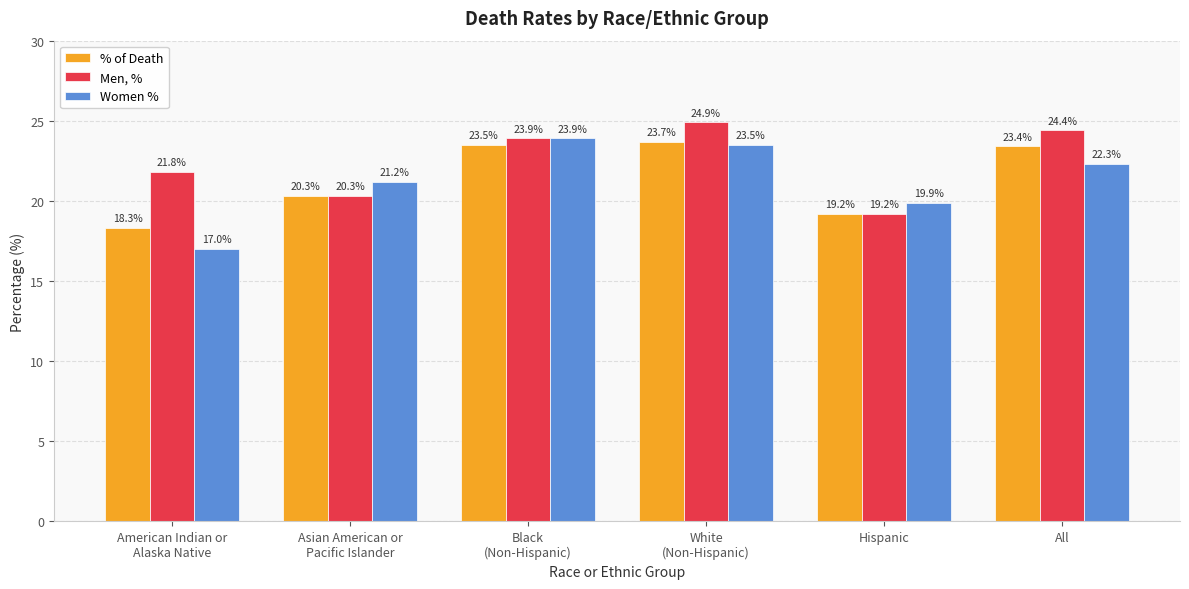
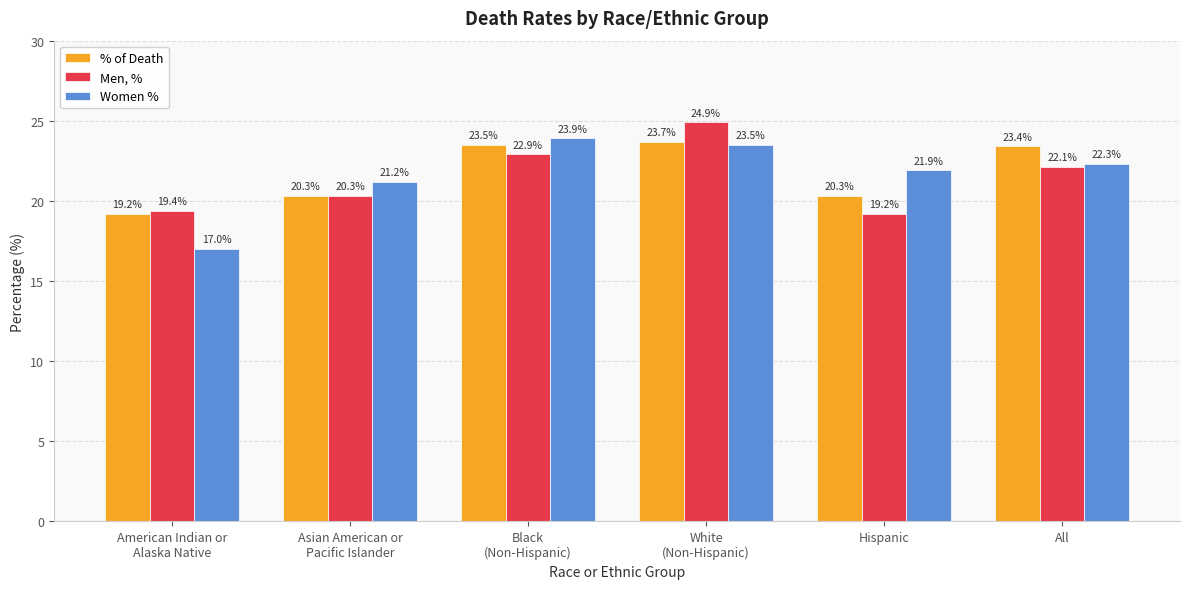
  {
    "% of Death": {
-     "American Indian or Alaska Native": "18.3%",
+     "American Indian or Alaska Native": "19.2%",
      "Asian American or Pacific Islander": "20.3%",
      "Black (Non-Hispanic)": "23.5%",
      "White (Non-Hispanic)": "23.7%",
-     "Hispanic": "19.2%",
+     "Hispanic": "20.3%",
      "All": "23.4%"
    },
    "Men, %": {
-     "American Indian or Alaska Native": "21.8%",
+     "American Indian or Alaska Native": "19.4%",
      "Asian American or Pacific Islander": "20.3%",
-     "Black (Non-Hispanic)": "23.9%",
+     "Black (Non-Hispanic)": "22.9%",
      "White (Non-Hispanic)": "24.9%",
      "Hispanic": "19.2%",
-     "All": "24.4%"
+     "All": "22.1%"
    },
    "Women %": {
      "American Indian or Alaska Native": "17.0%",
      "Asian American or Pacific Islander": "21.2%",
      "Black (Non-Hispanic)": "23.9%",
      "White (Non-Hispanic)": "23.5%",
-     "Hispanic": "19.9%",
+     "Hispanic": "21.9%",
      "All": "22.3%"
    }
  }
